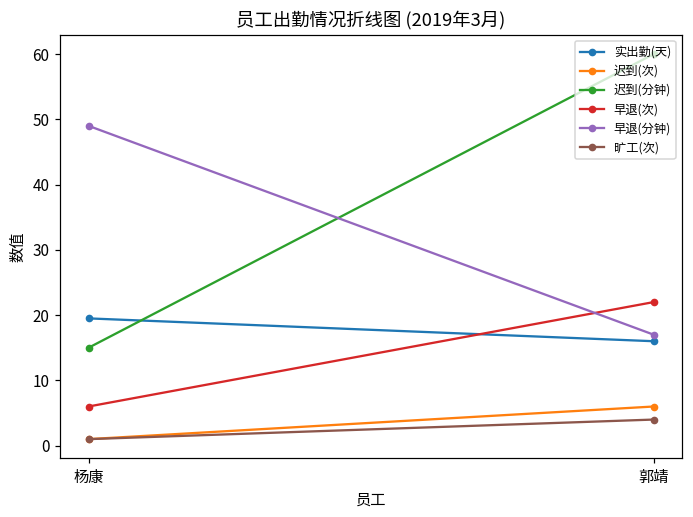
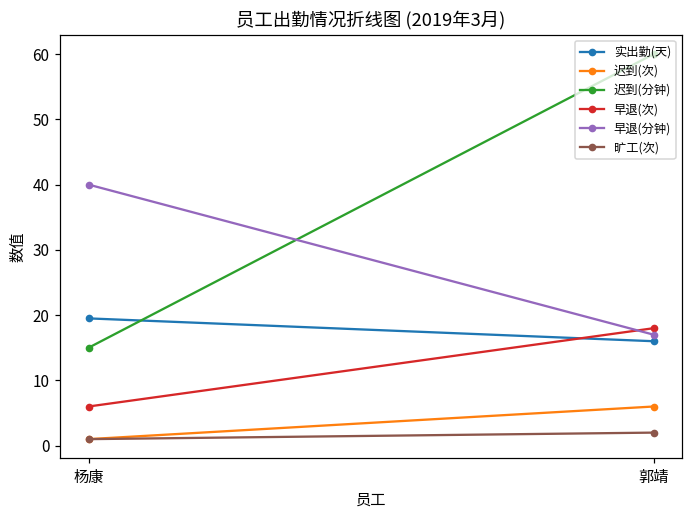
  {
    "实出勤(天)": {
      "杨康": 20,
      "郭靖": 16
    },
    "迟到(次)": {
      "郭靖": 6
    },
    "迟到(分钟)": {
      "杨康": 15
    },
    "早退(次)": {
      "杨康": 6,
-     "郭靖": 22
+     "郭靖": 18
    },
    "早退(分钟)": {
-     "杨康": 49,
+     "杨康": 40,
      "郭靖": 17
    },
    "旷工(次)": {
-     "郭靖": 4
+     "郭靖": 2
    }
  }
